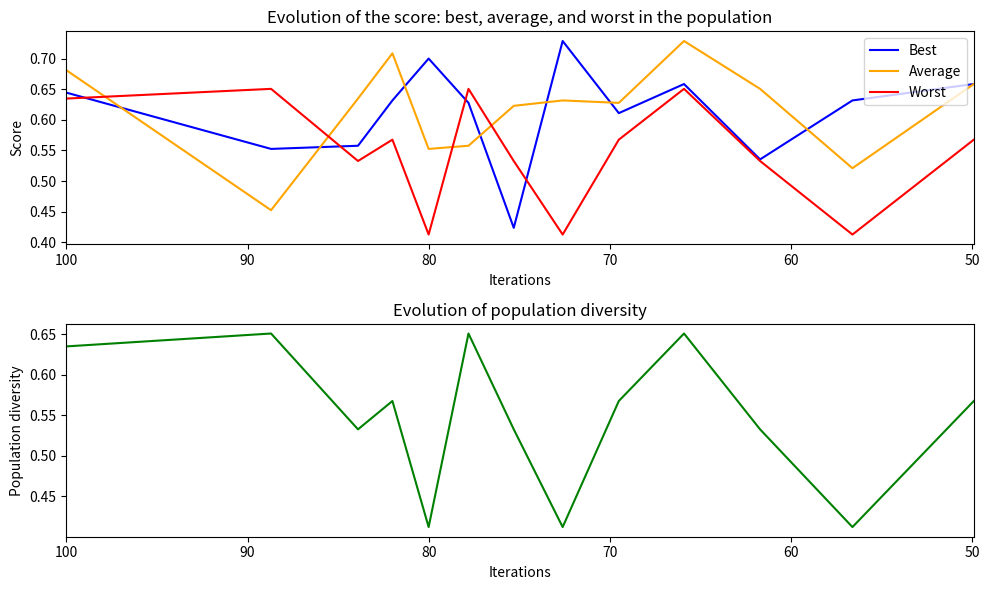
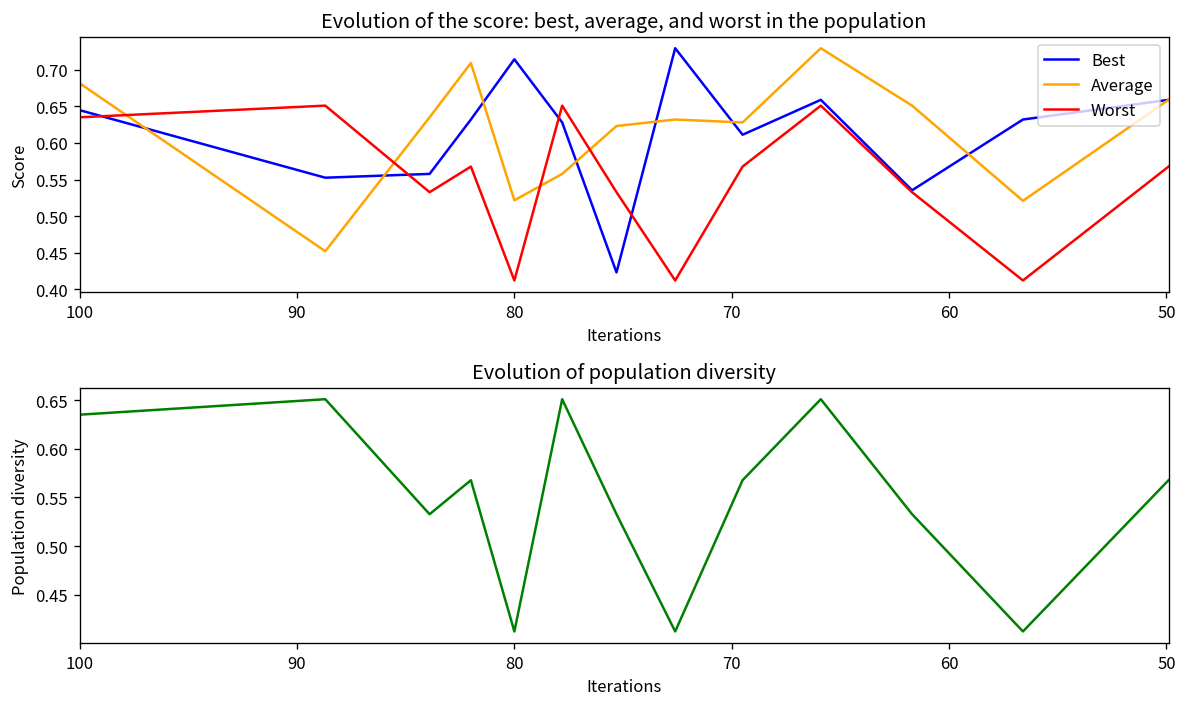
  {
    "Evolution of the score: best, average, and worst in the population": {
      "Best": {
        "100": 0.64,
-       "80": 0.70
+       "80": 0.71
      },
      "Average": {
        "100": 0.68,
-       "80": 0.55
+       "80": 0.52
      },
      "Worst": {
        "100": 0.64,
        "80": 0.41
      }
    },
    "Evolution of population diversity": {
      "100": 0.64,
      "80": 0.41
    }
  }
